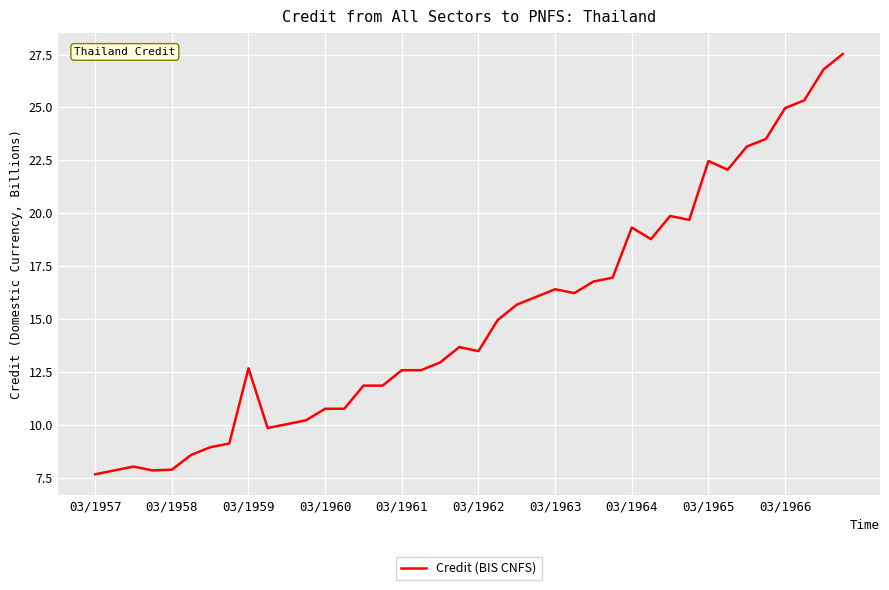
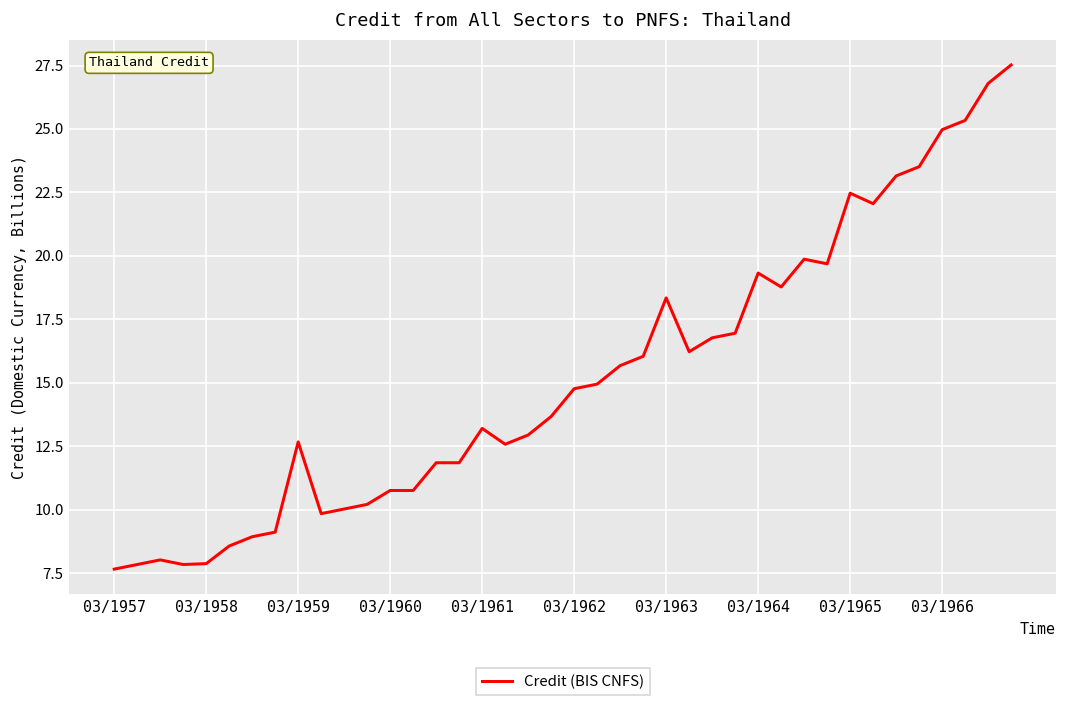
  {
    "03/1957": 7.7,
    "03/1958": 7.9,
    "03/1959": 12.7,
    "03/1960": 10.8,
-   "03/1961": 12.6,
-   "03/1962": 13.5,
-   "03/1963": 16.4,
+   "03/1961": 13.2,
+   "03/1962": 14.8,
+   "03/1963": 18.3,
    "03/1964": 19.3,
    "03/1965": 22.5,
    "03/1966": 25.0
  }
